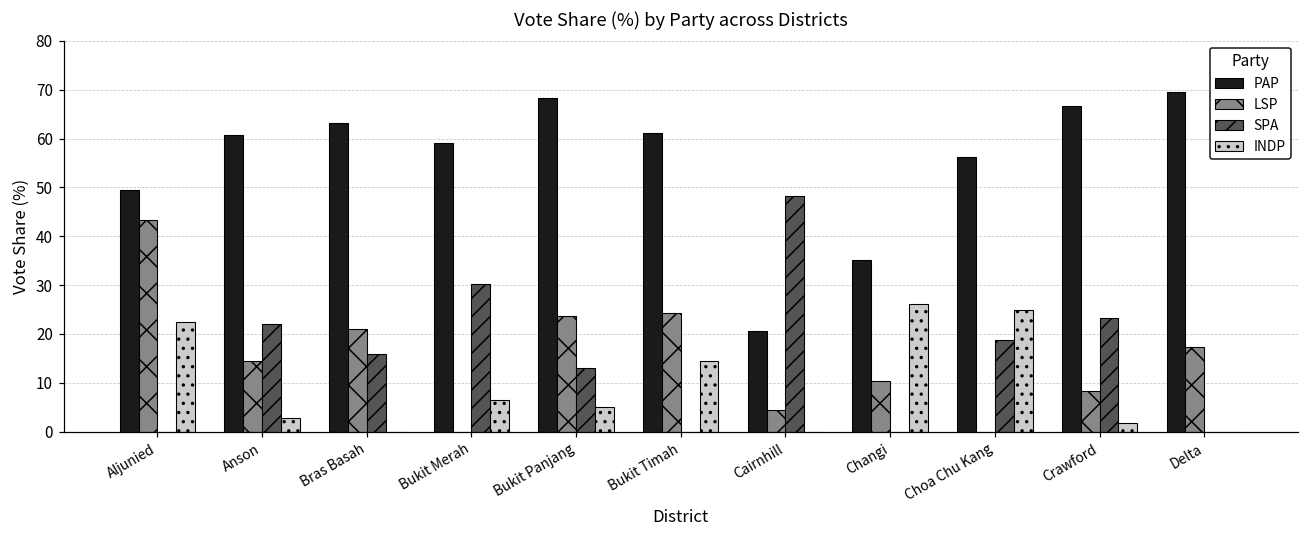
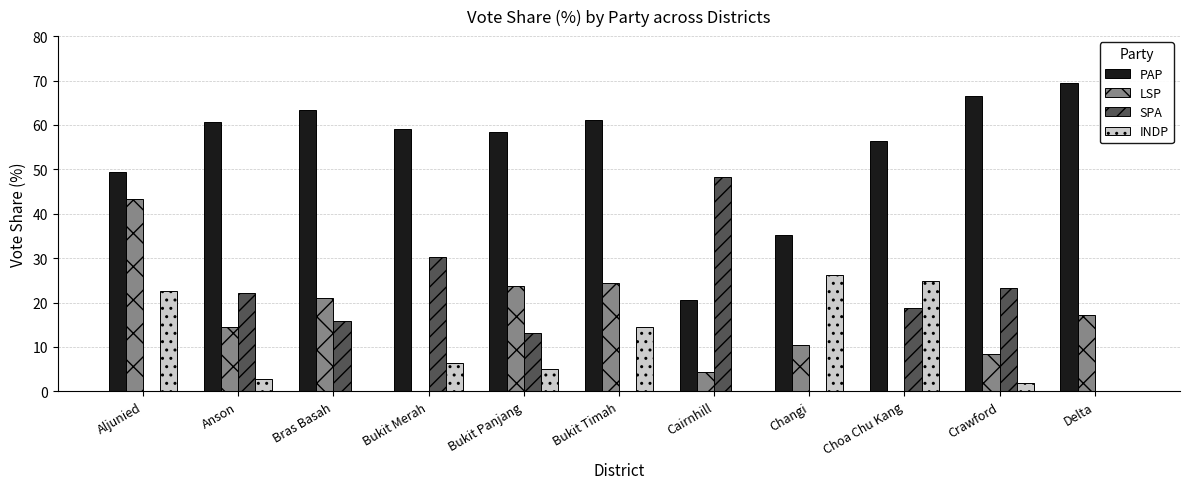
  {
    "PAP": {
      "Aljunied": 49,
      "Anson": 61,
      "Bras Basah": 63,
      "Bukit Merah": 59,
-     "Bukit Panjang": 68,
+     "Bukit Panjang": 58,
      "Bukit Timah": 61,
      "Cairnhill": 21,
      "Changi": 35,
      "Choa Chu Kang": 56,
      "Crawford": 67,
      "Delta": 69
    },
    "LSP": {
      "Aljunied": 43,
      "Anson": 14,
      "Bras Basah": 21,
      "Bukit Merah": 0,
      "Bukit Panjang": 24,
      "Bukit Timah": 24,
      "Cairnhill": 4,
      "Changi": 10,
      "Choa Chu Kang": 0,
      "Crawford": 8,
      "Delta": 17
    },
    "SPA": {
      "Aljunied": 0,
      "Anson": 22,
      "Bras Basah": 16,
      "Bukit Merah": 30,
      "Bukit Panjang": 13,
      "Bukit Timah": 0,
      "Cairnhill": 48,
      "Changi": 0,
      "Choa Chu Kang": 19,
      "Crawford": 23,
      "Delta": 0
    },
    "INDP": {
      "Aljunied": 23,
      "Anson": 3,
      "Bras Basah": 0,
      "Bukit Merah": 6,
      "Bukit Panjang": 5,
      "Bukit Timah": 15,
      "Cairnhill": 0,
      "Changi": 26,
      "Choa Chu Kang": 25,
      "Crawford": 2,
      "Delta": 0
    }
  }
